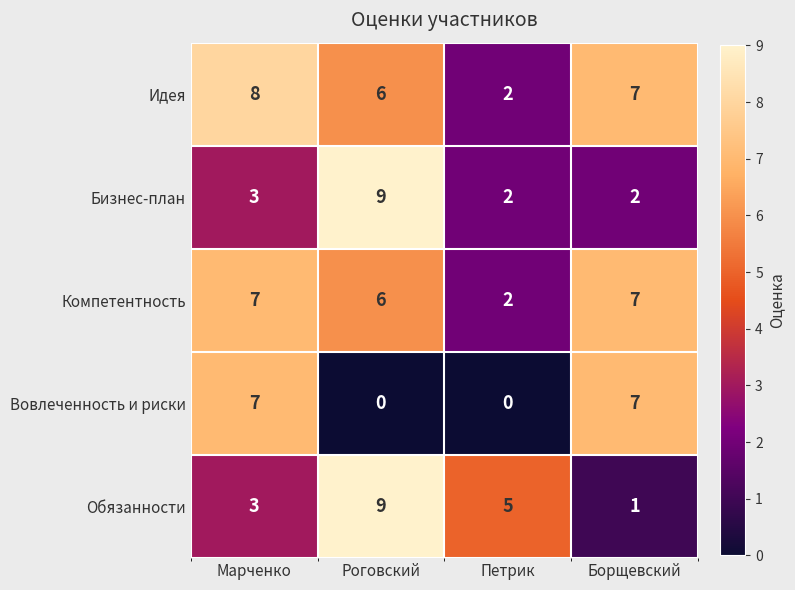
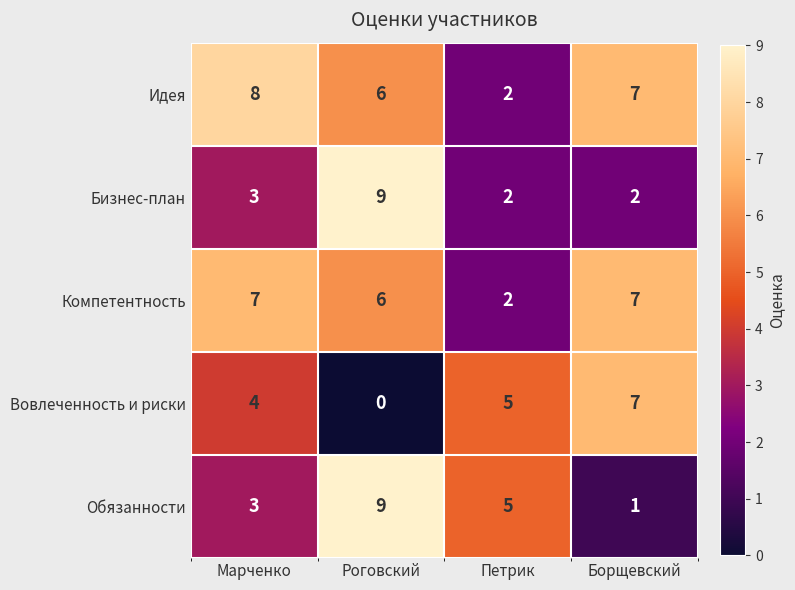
  {
    "Идея": {
      "Марченко": 8,
      "Роговский": 6,
      "Петрик": 2,
      "Борщевский": 7
    },
    "Бизнес-план": {
      "Марченко": 3,
      "Роговский": 9,
      "Петрик": 2,
      "Борщевский": 2
    },
    "Компетентность": {
      "Марченко": 7,
      "Роговский": 6,
      "Петрик": 2,
      "Борщевский": 7
    },
    "Вовлеченность и риски": {
-     "Марченко": 7,
+     "Марченко": 4,
      "Роговский": 0,
-     "Петрик": 0,
+     "Петрик": 5,
      "Борщевский": 7
    },
    "Обязанности": {
      "Марченко": 3,
      "Роговский": 9,
      "Петрик": 5,
      "Борщевский": 1
    }
  }
